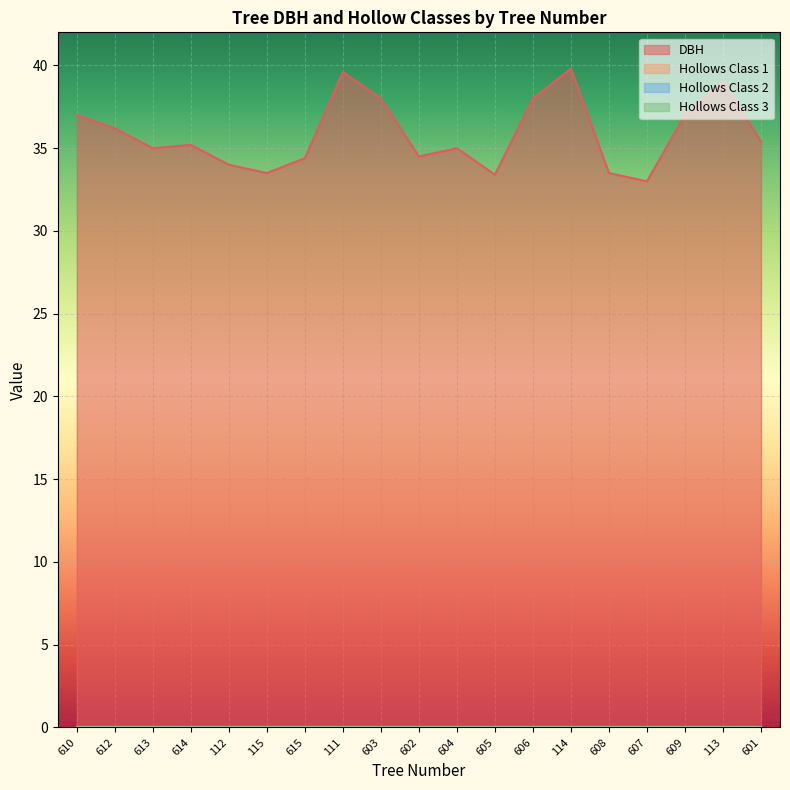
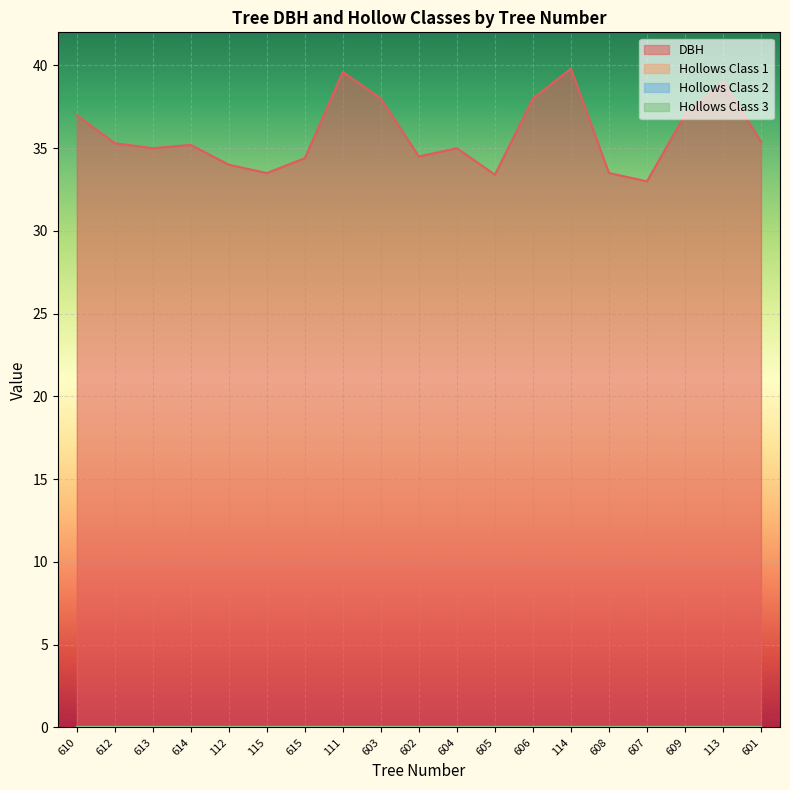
  {
    "DBH": {
      "610": 37.0,
-     "612": 36.2,
+     "612": 35.3,
      "613": 35.0,
      "614": 35.2,
      "112": 34.0,
      "115": 33.5,
      "615": 34.4,
      "111": 39.6,
      "603": 38.0,
      "602": 34.5,
      "604": 35.0,
      "605": 33.4,
      "606": 38.0,
      "114": 39.8,
      "608": 33.5,
      "607": 33.0,
      "601": 35.4
    },
    "Hollows Class 3": {
      "610": 0.0,
      "612": 0.0,
      "613": 0.0,
      "614": 0.0,
      "112": 0.0,
      "115": 0.0,
      "615": 0.0,
      "111": 0.0,
      "603": 0.0,
      "602": 0.0,
      "604": 0.0,
      "605": 0.0,
      "606": 0.0,
      "114": 0.0,
      "608": 0.0,
      "607": 0.0,
      "609": 0.0,
      "113": 0.0,
      "601": 0.0
    }
  }
